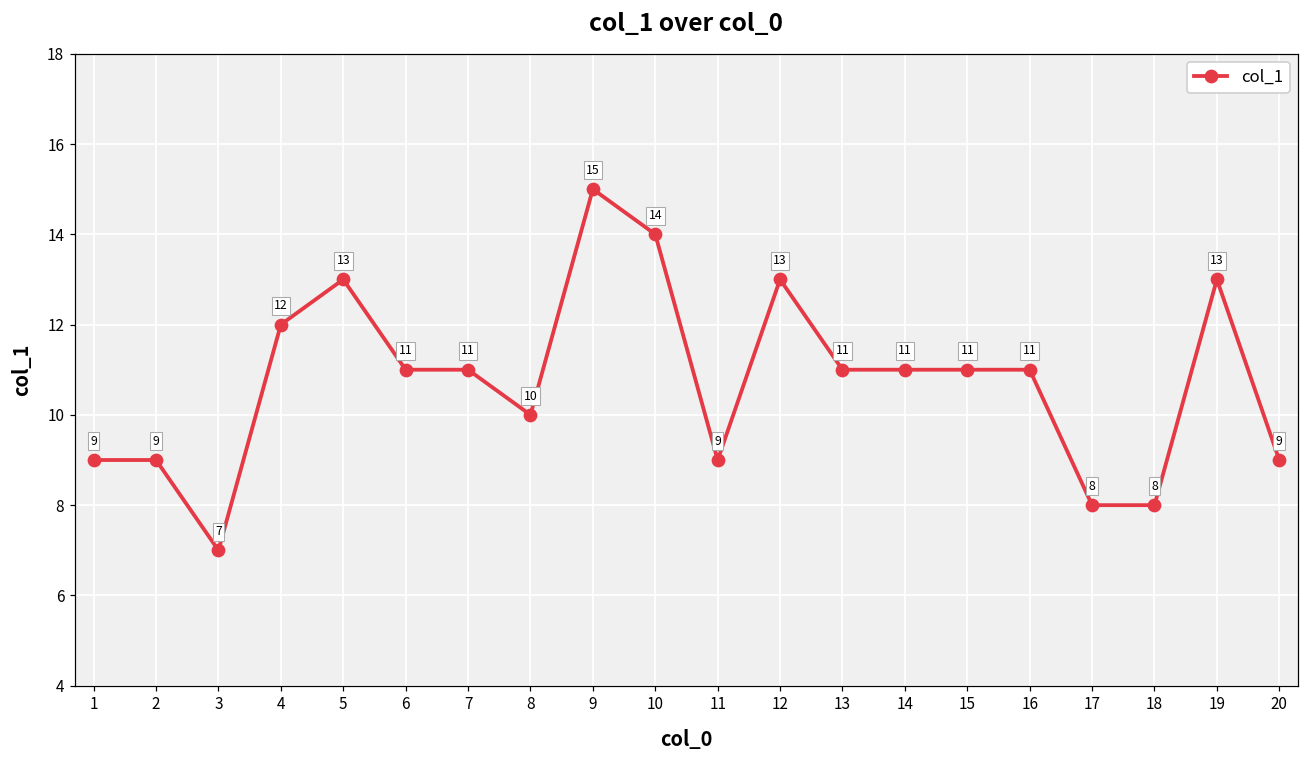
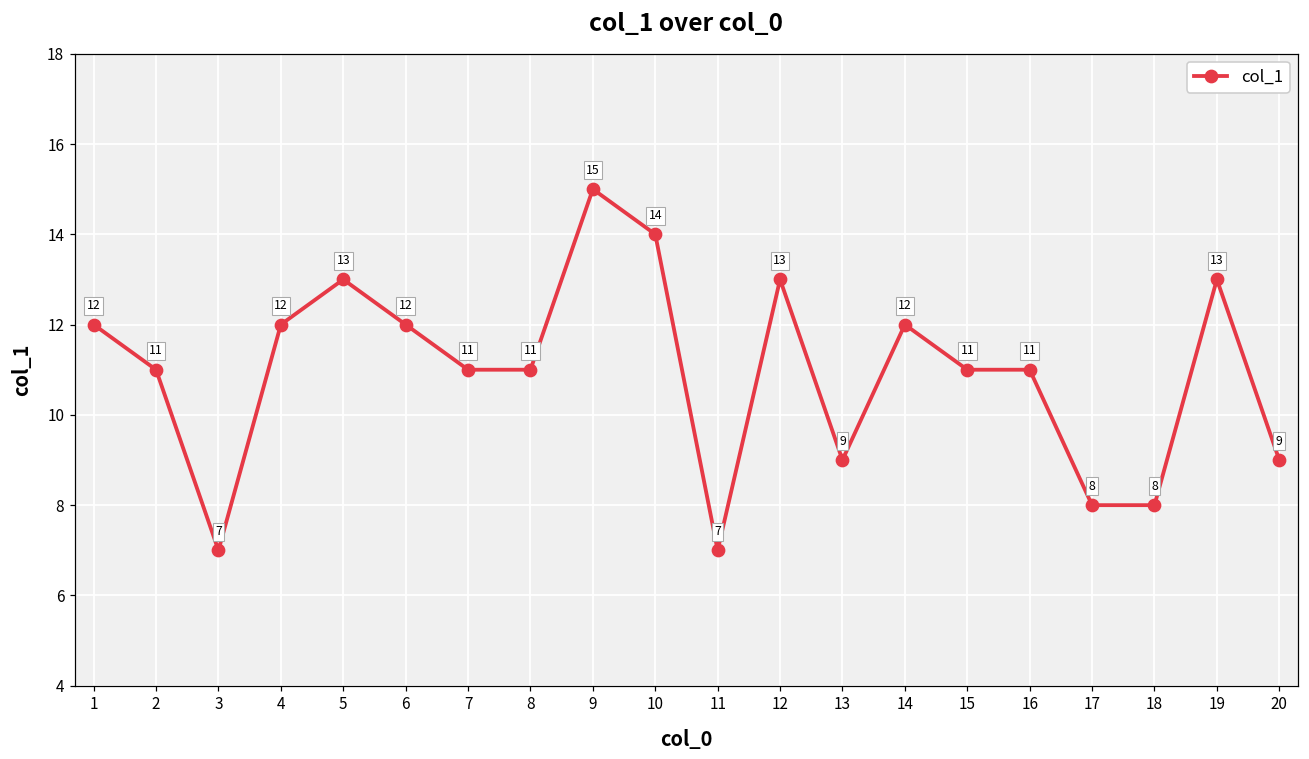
  {
-   "1": 9,
-   "2": 9,
-   "6": 11,
-   "8": 10,
-   "11": 9,
-   "13": 11,
-   "14": 11
+   "1": 12,
+   "2": 11,
+   "6": 12,
+   "8": 11,
+   "11": 7,
+   "13": 9,
+   "14": 12
  }
